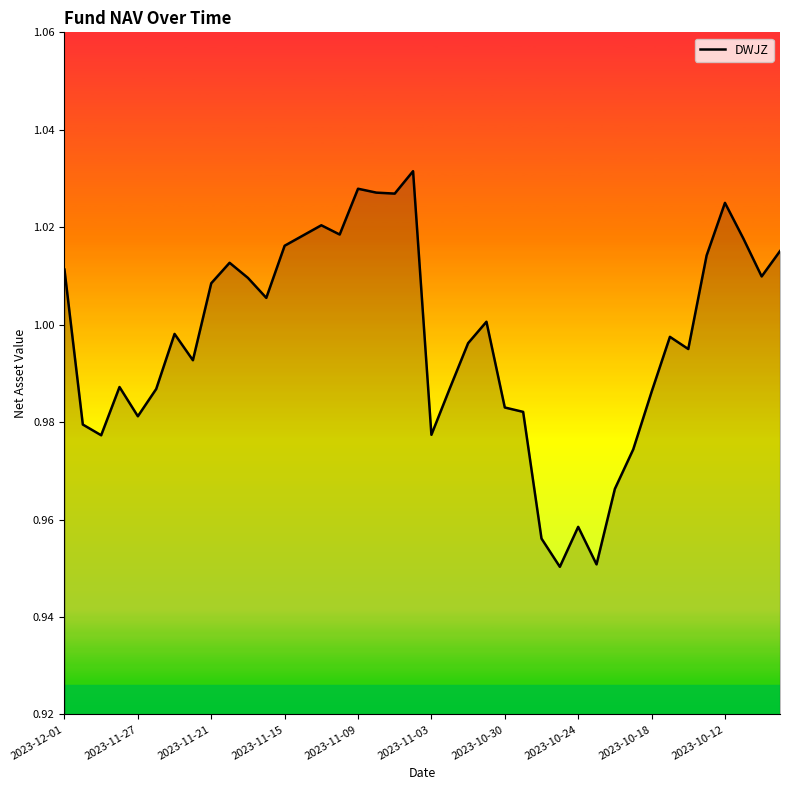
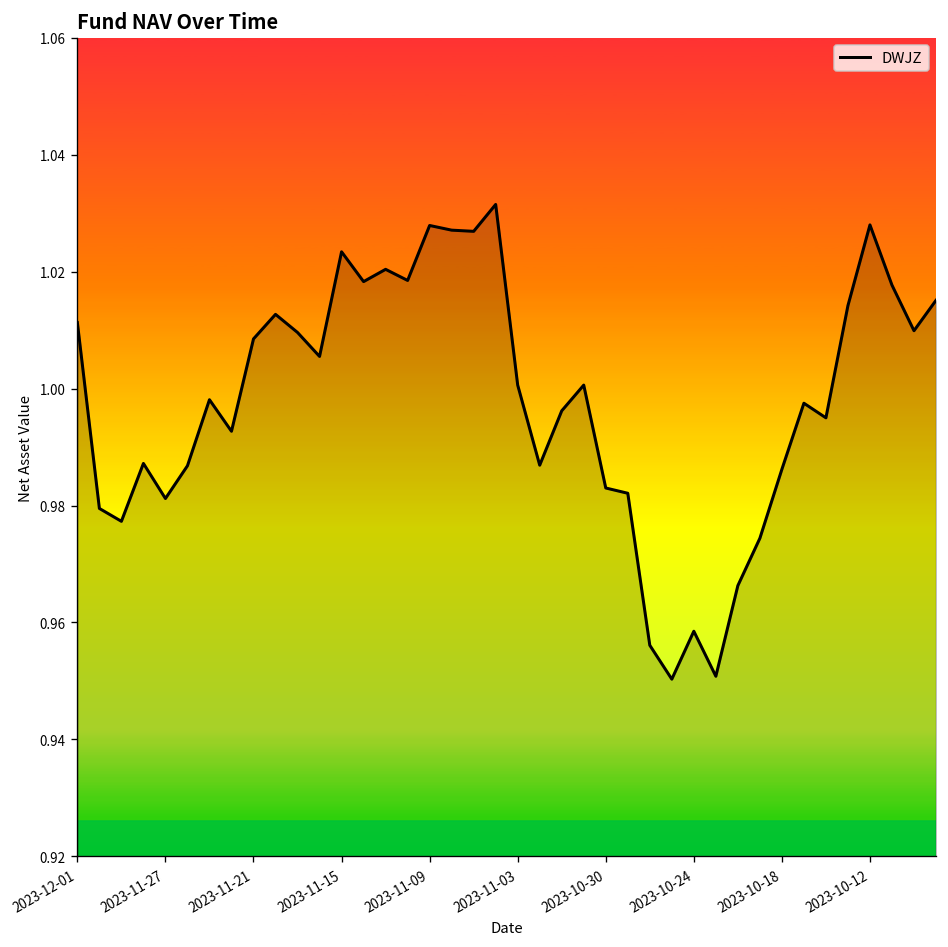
  {
    "2023-12-01": 1.011,
    "2023-11-27": 0.981,
    "2023-11-21": 1.009,
-   "2023-11-15": 1.016,
+   "2023-11-15": 1.023,
    "2023-11-09": 1.028,
-   "2023-11-03": 0.977,
+   "2023-11-03": 1.001,
    "2023-10-30": 0.983,
    "2023-10-24": 0.959,
    "2023-10-18": 0.986,
-   "2023-10-12": 1.025
+   "2023-10-12": 1.028
  }
